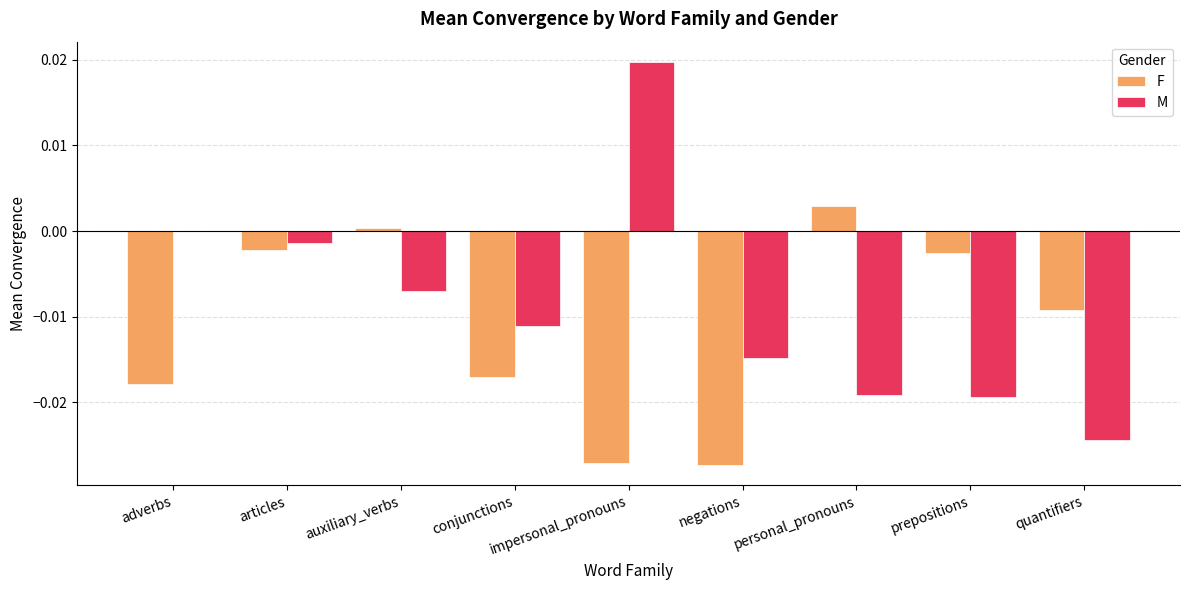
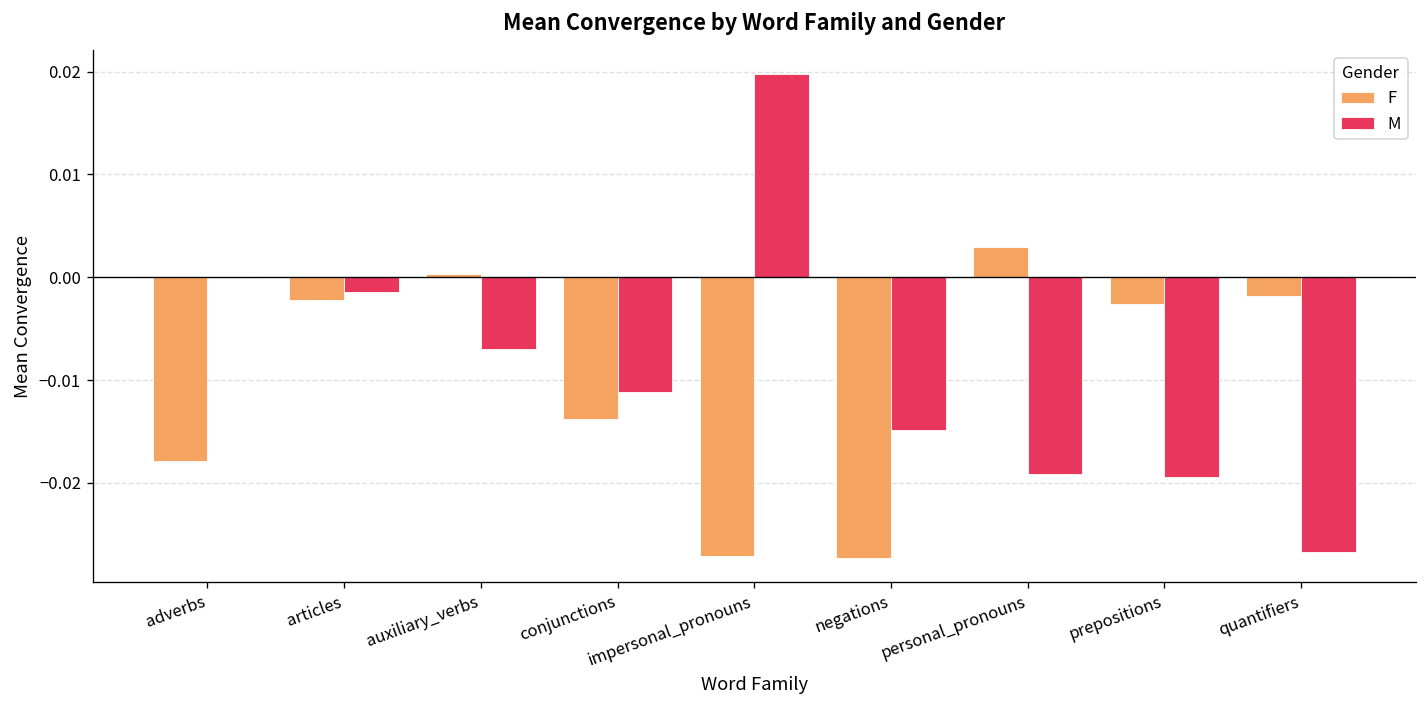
  {
    "F": {
      "adverbs": -0.018,
      "articles": -0.002,
      "auxiliary_verbs": 0.000,
-     "conjunctions": -0.017,
+     "conjunctions": -0.014,
      "impersonal_pronouns": -0.027,
      "negations": -0.027,
      "personal_pronouns": 0.003,
      "prepositions": -0.003,
-     "quantifiers": -0.009
+     "quantifiers": -0.002
    },
    "M": {
      "articles": -0.001,
      "auxiliary_verbs": -0.007,
      "conjunctions": -0.011,
      "impersonal_pronouns": 0.020,
      "negations": -0.015,
      "personal_pronouns": -0.019,
      "prepositions": -0.019,
-     "quantifiers": -0.024
+     "quantifiers": -0.027
    }
  }
